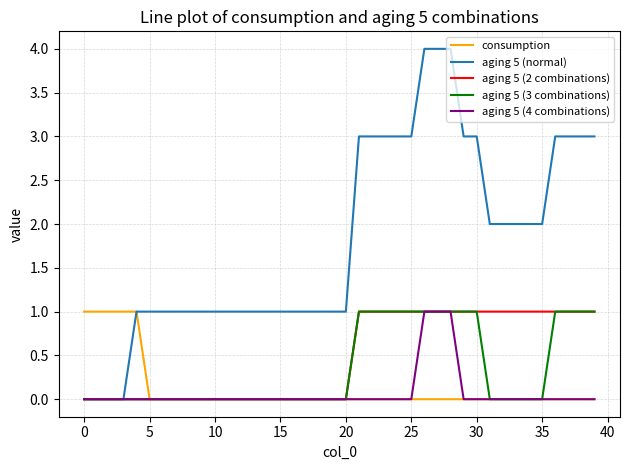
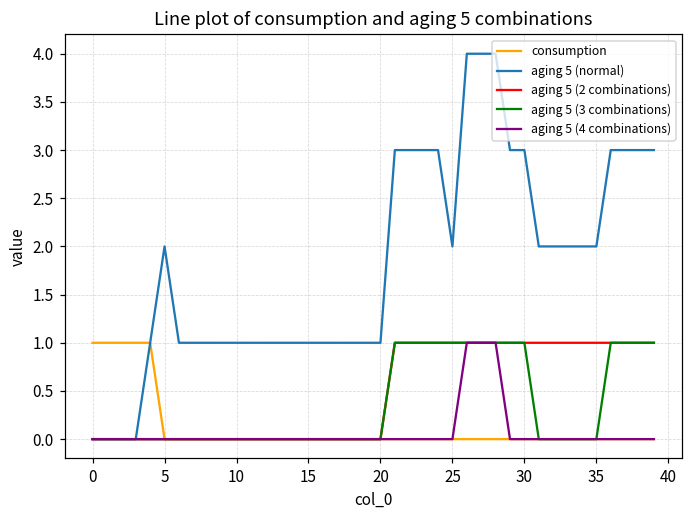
  {
    "consumption": {
      "0": 1
    },
    "aging 5 (normal)": {
-     "5": 1,
+     "5": 2,
      "10": 1,
      "15": 1,
      "20": 1,
-     "25": 3,
+     "25": 2,
      "30": 3,
      "35": 2
    },
    "aging 5 (2 combinations)": {
      "35": 1
    }
  }
